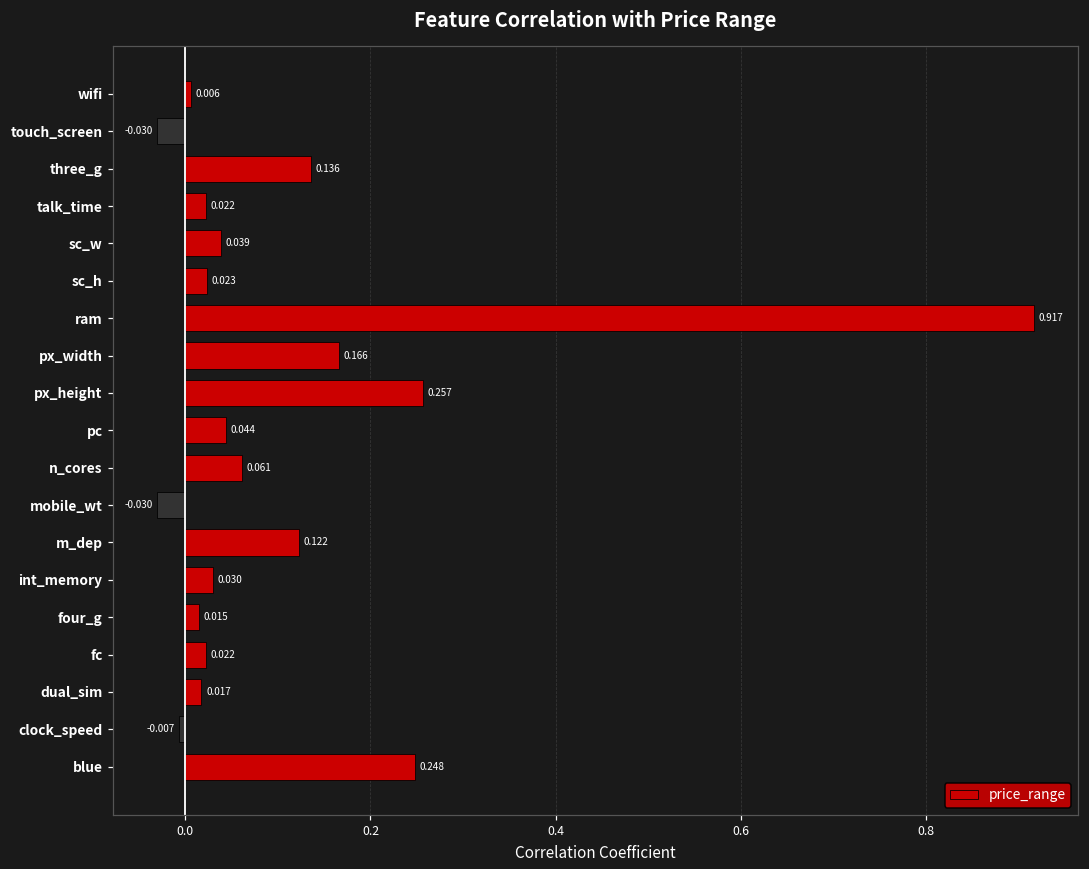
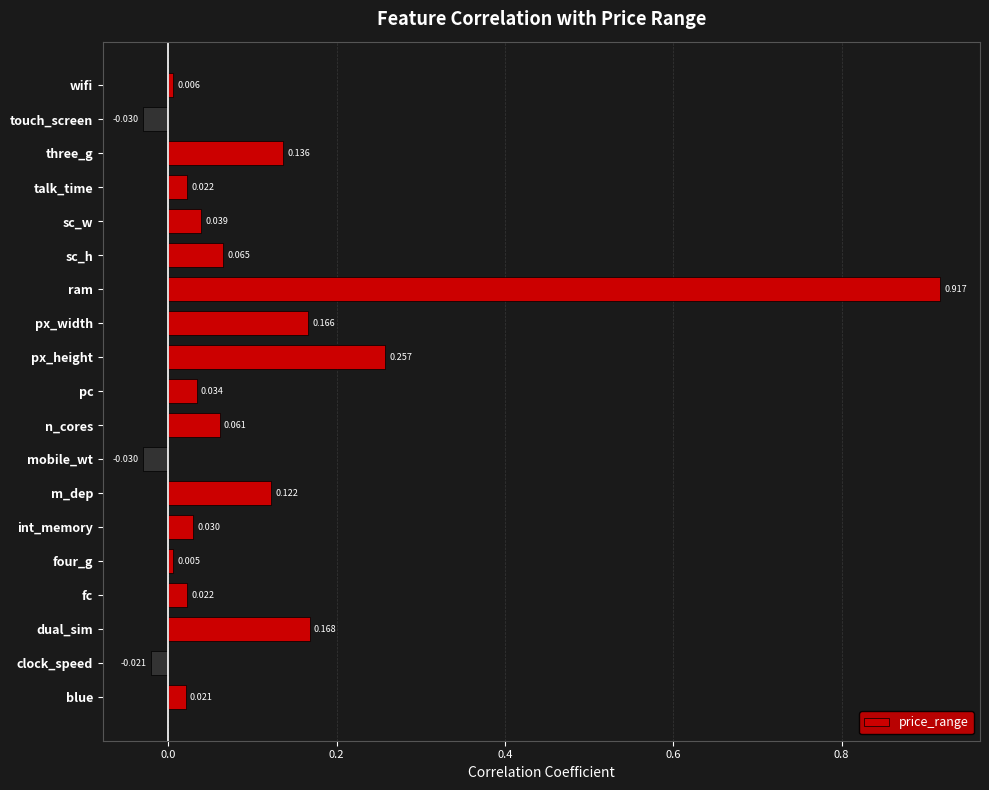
  {
    "wifi": 0.006,
    "touch_screen": -0.030,
    "three_g": 0.136,
    "talk_time": 0.022,
    "sc_w": 0.039,
-   "sc_h": 0.023,
+   "sc_h": 0.065,
    "ram": 0.917,
    "px_width": 0.166,
    "px_height": 0.257,
-   "pc": 0.044,
+   "pc": 0.034,
    "n_cores": 0.061,
    "mobile_wt": -0.030,
    "m_dep": 0.122,
    "int_memory": 0.030,
-   "four_g": 0.015,
+   "four_g": 0.005,
    "fc": 0.022,
-   "dual_sim": 0.017,
-   "clock_speed": -0.007,
-   "blue": 0.248
+   "dual_sim": 0.168,
+   "clock_speed": -0.021,
+   "blue": 0.021
  }
